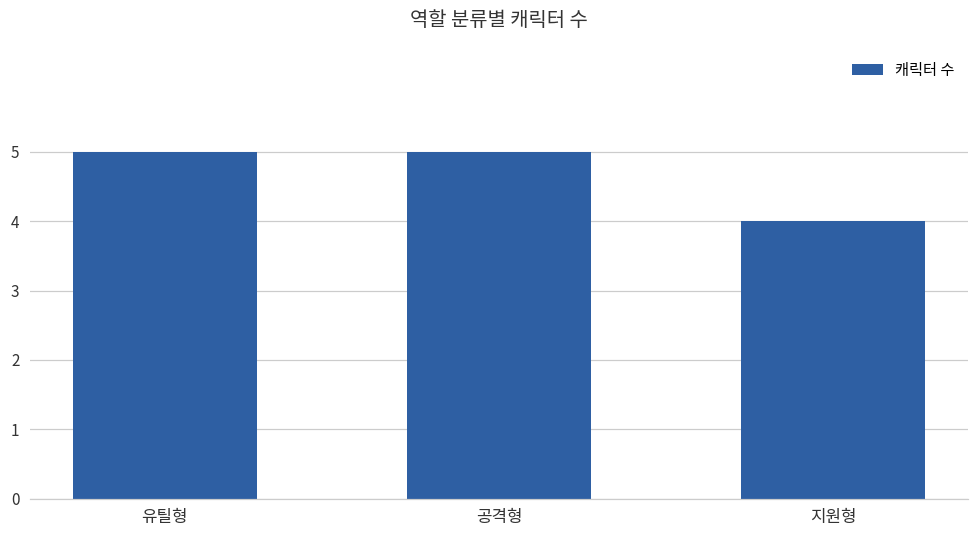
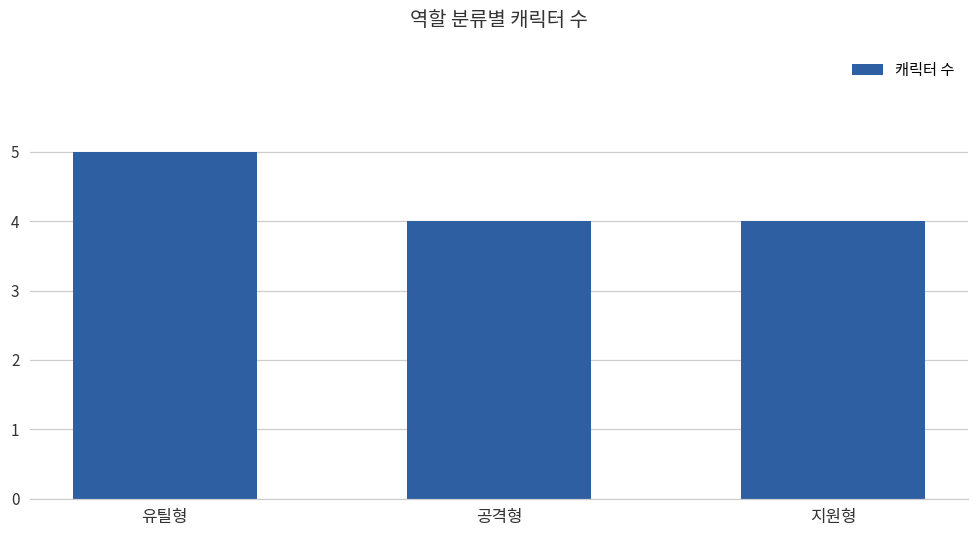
  {
    "유틸형": 5,
-   "공격형": 5,
+   "공격형": 4,
    "지원형": 4
  }
